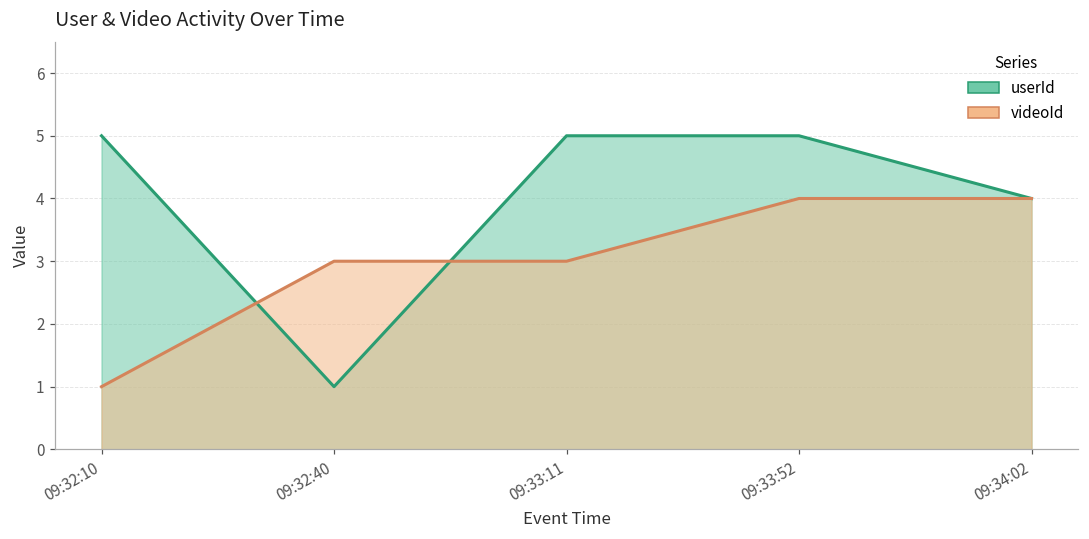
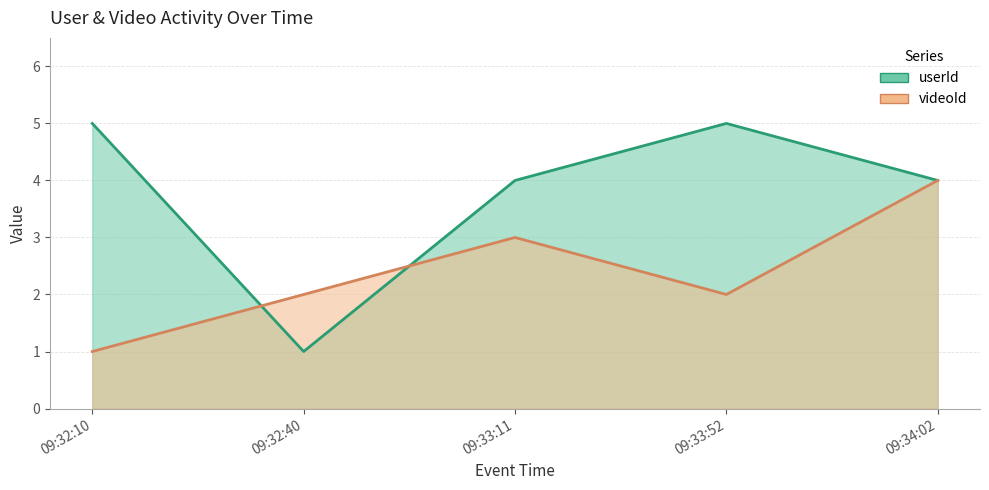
  {
    "userId": {
      "09:32:10": 5,
      "09:32:40": 1,
-     "09:33:11": 5,
+     "09:33:11": 4,
      "09:33:52": 5
    },
    "videoId": {
      "09:32:10": 1,
-     "09:32:40": 3,
+     "09:32:40": 2,
      "09:33:11": 3,
-     "09:33:52": 4
+     "09:33:52": 2
    }
  }
